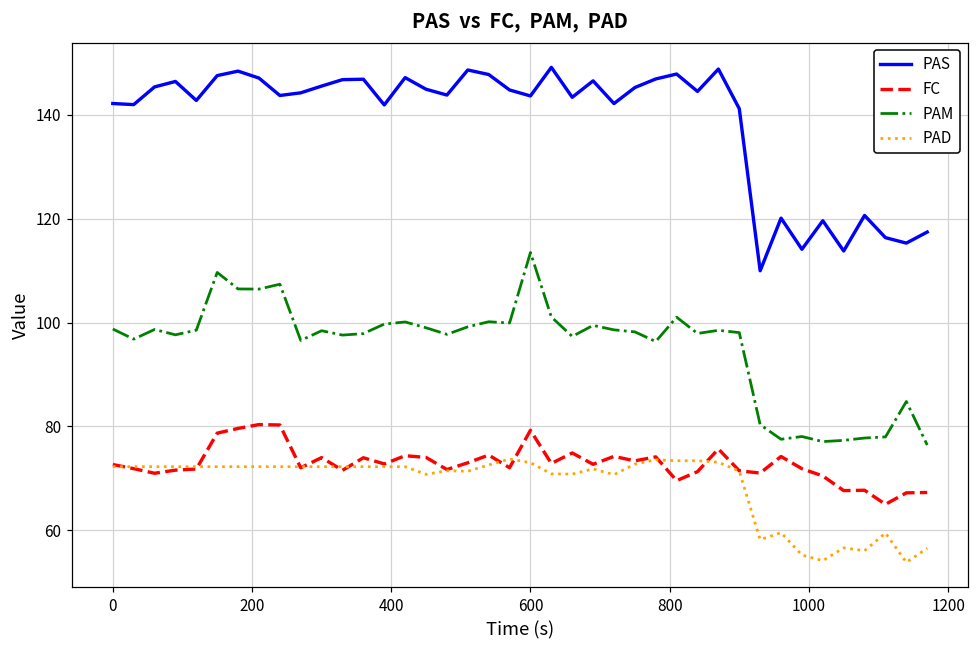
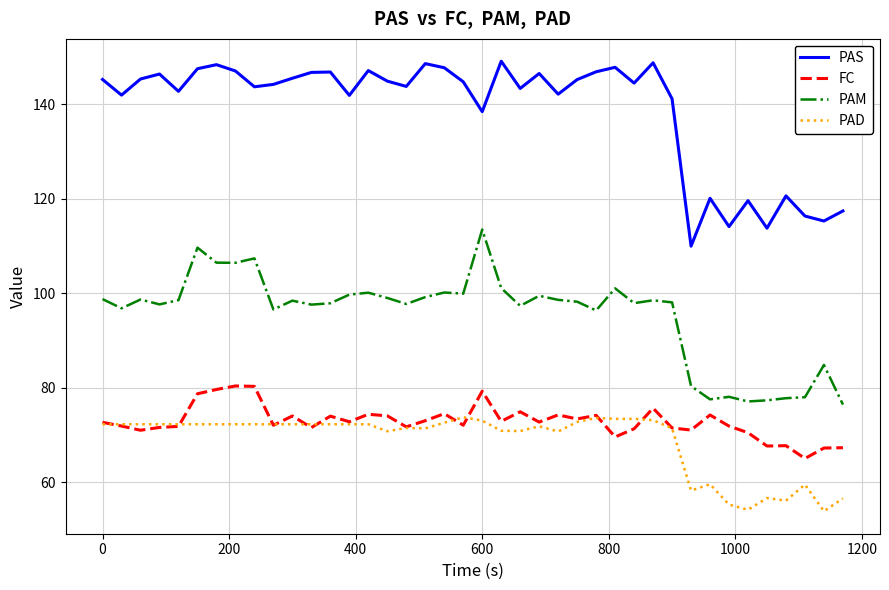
  {
    "PAS": {
-     "0": 142,
-     "600": 144
+     "0": 145,
+     "600": 138
    },
    "FC": {
      "600": 79
    },
    "PAM": {
      "0": 99,
      "600": 114
    },
    "PAD": {
      "600": 73
    }
  }
